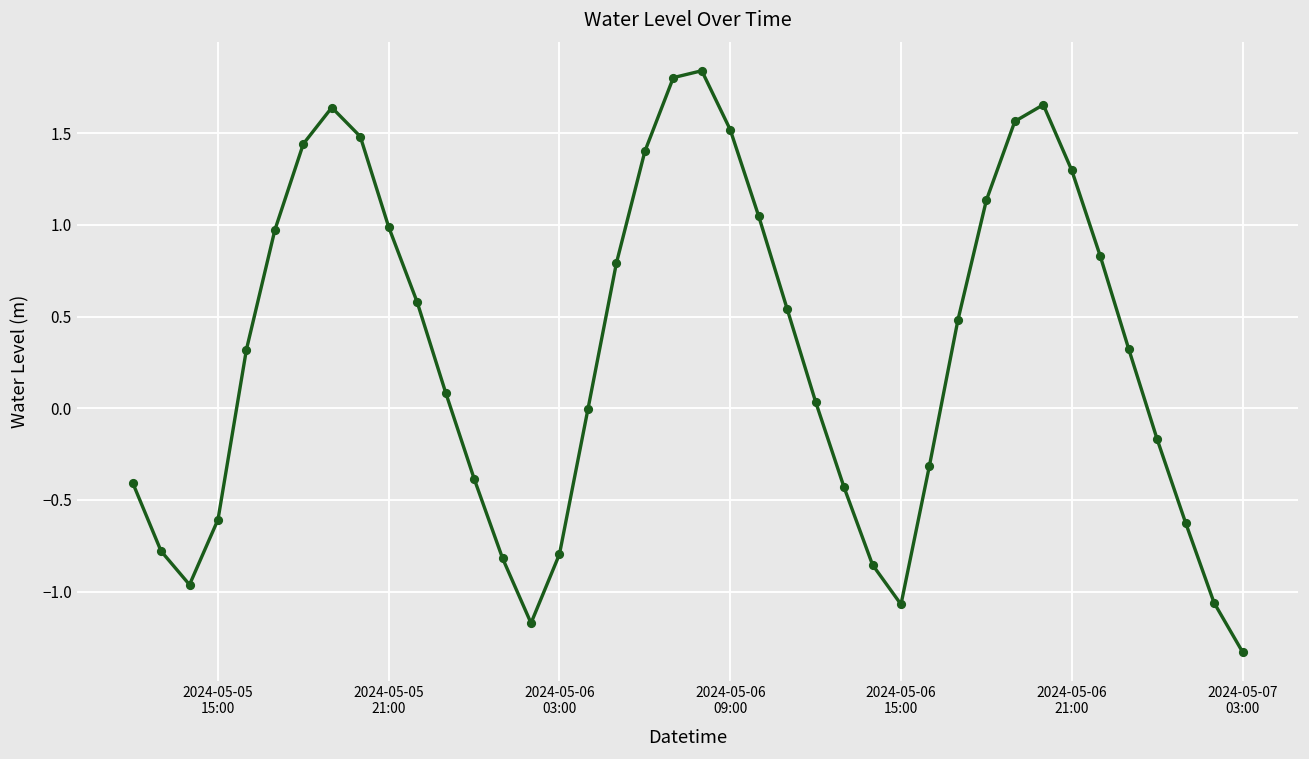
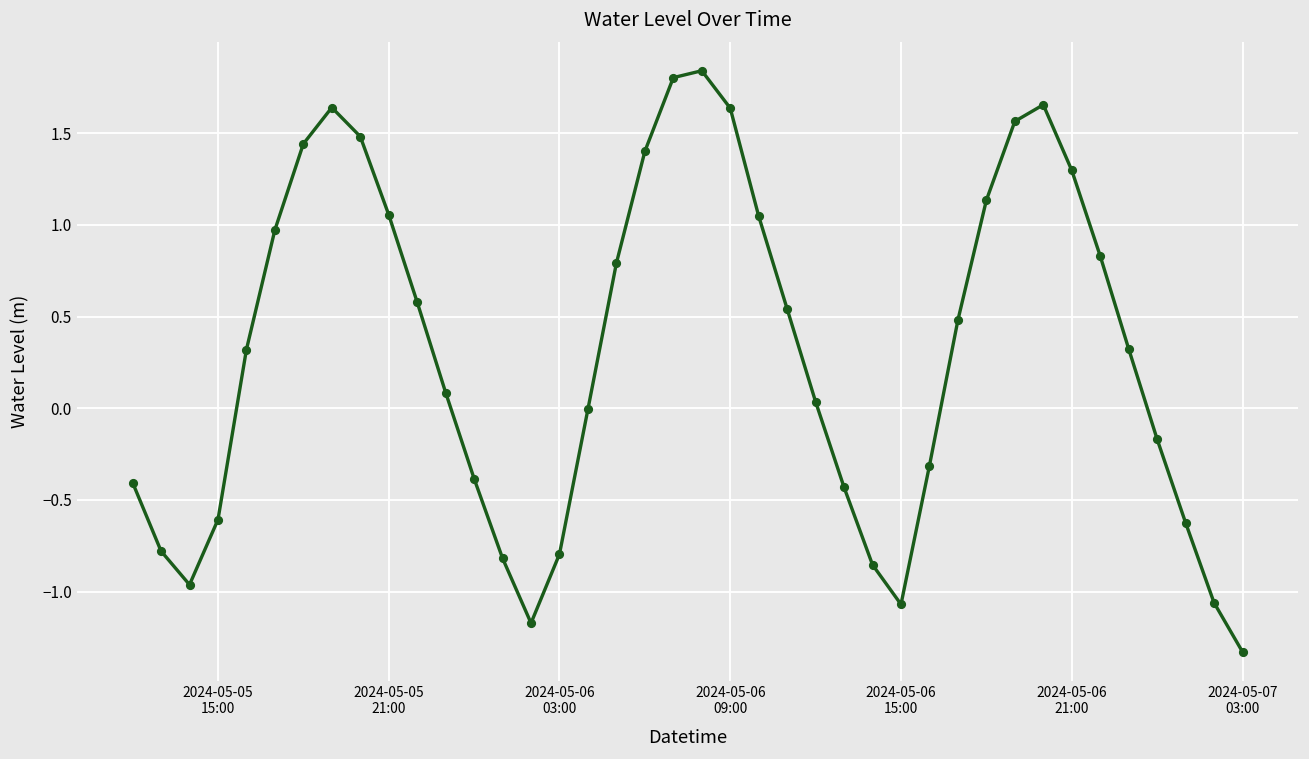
  {
    "2024-05-05 15:00": -0.61,
-   "2024-05-05 21:00": 0.99,
+   "2024-05-05 21:00": 1.06,
    "2024-05-06 03:00": -0.80,
-   "2024-05-06 09:00": 1.52,
+   "2024-05-06 09:00": 1.64,
    "2024-05-06 15:00": -1.07,
    "2024-05-06 21:00": 1.30,
    "2024-05-07 03:00": -1.33
  }
